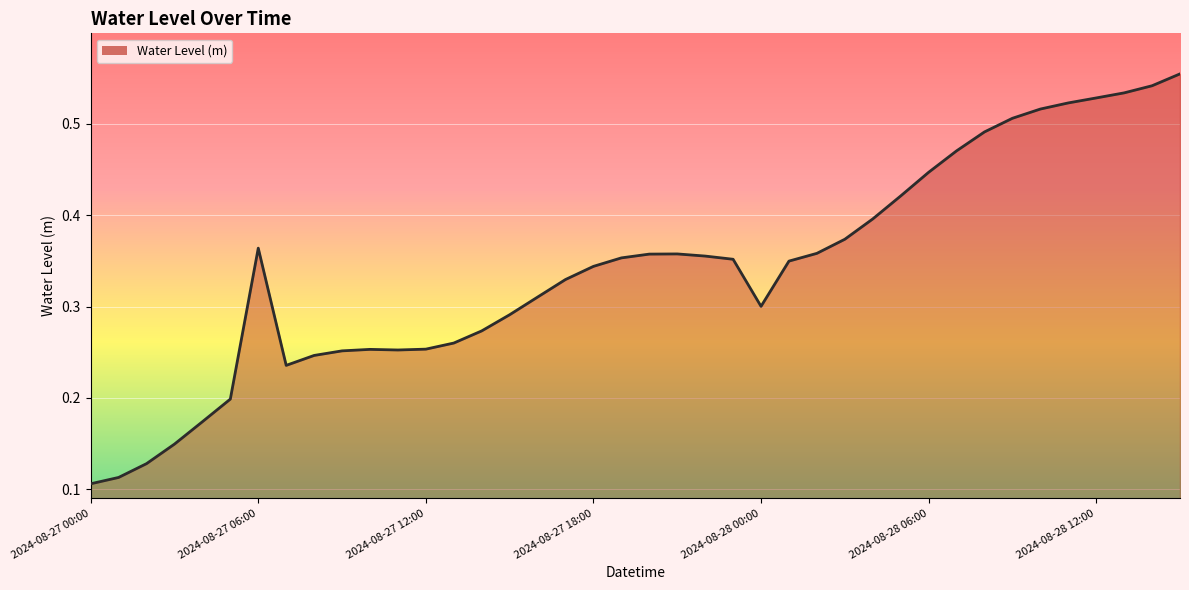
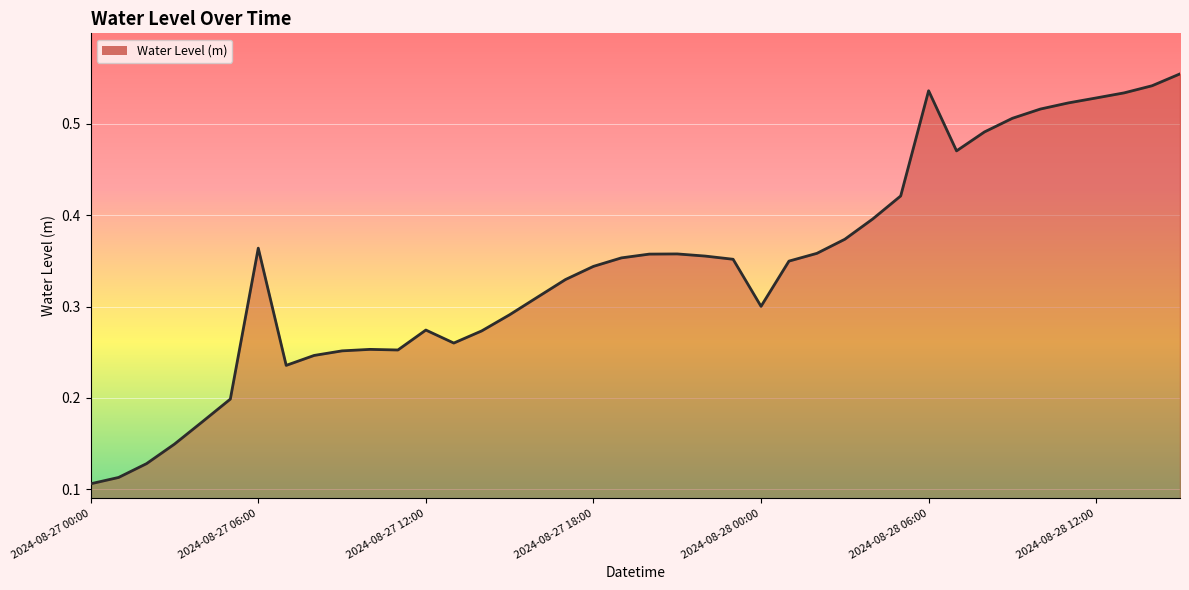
  {
    "2024-08-27 00:00": 0.11,
    "2024-08-27 06:00": 0.36,
-   "2024-08-27 12:00": 0.25,
+   "2024-08-27 12:00": 0.27,
    "2024-08-27 18:00": 0.34,
    "2024-08-28 00:00": 0.30,
-   "2024-08-28 06:00": 0.45,
+   "2024-08-28 06:00": 0.54,
    "2024-08-28 12:00": 0.53
  }
